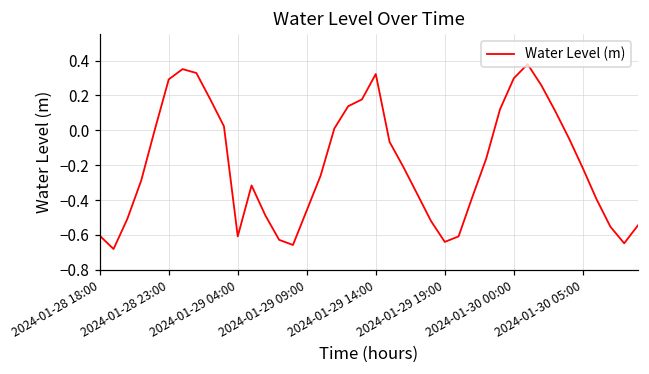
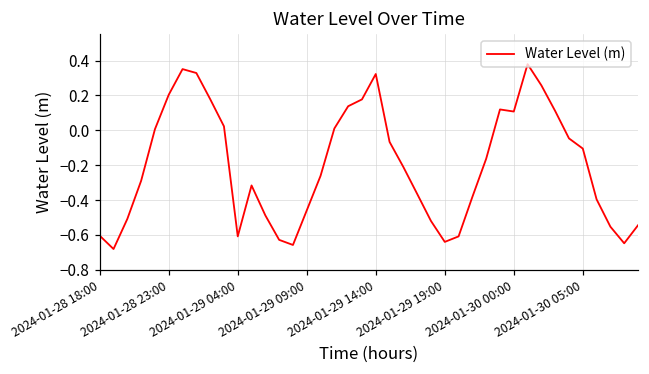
  {
    "2024-01-28 18:00": -0.60,
-   "2024-01-28 23:00": 0.29,
+   "2024-01-28 23:00": 0.20,
    "2024-01-29 04:00": -0.61,
    "2024-01-29 09:00": -0.46,
    "2024-01-29 14:00": 0.32,
    "2024-01-29 19:00": -0.64,
-   "2024-01-30 00:00": 0.30,
-   "2024-01-30 05:00": -0.22
+   "2024-01-30 00:00": 0.11,
+   "2024-01-30 05:00": -0.10
  }
